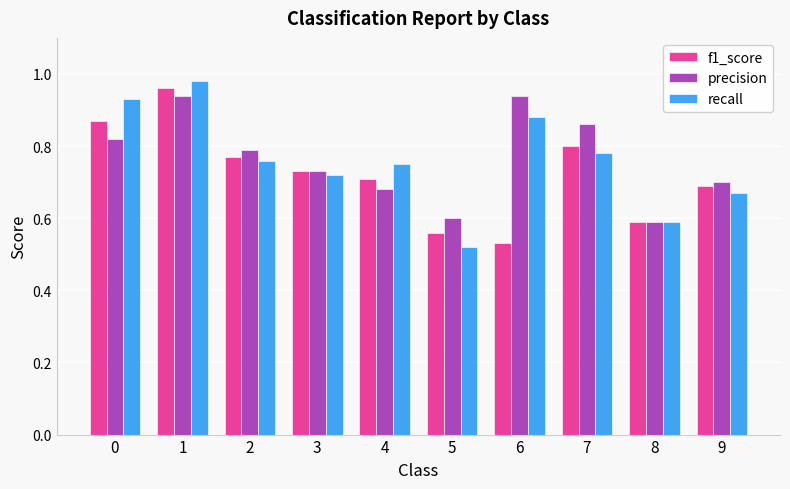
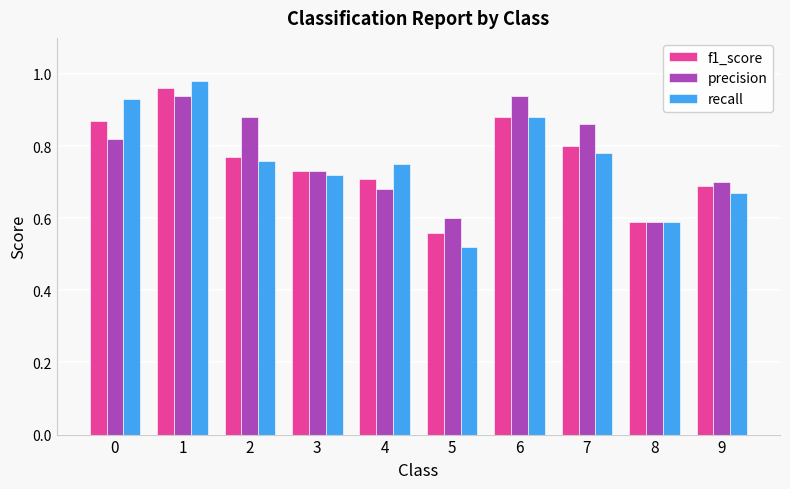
  {
    "f1_score": {
      "0": 0.87,
      "1": 0.96,
      "2": 0.77,
      "3": 0.73,
      "4": 0.71,
      "5": 0.56,
-     "6": 0.53,
+     "6": 0.88,
      "7": 0.80,
      "8": 0.59,
      "9": 0.69
    },
    "precision": {
      "0": 0.82,
      "1": 0.94,
-     "2": 0.79,
+     "2": 0.88,
      "3": 0.73,
      "4": 0.68,
      "5": 0.60,
      "6": 0.94,
      "7": 0.86,
      "8": 0.59,
      "9": 0.70
    },
    "recall": {
      "0": 0.93,
      "1": 0.98,
      "2": 0.76,
      "3": 0.72,
      "4": 0.75,
      "5": 0.52,
      "6": 0.88,
      "7": 0.78,
      "8": 0.59,
      "9": 0.67
    }
  }
